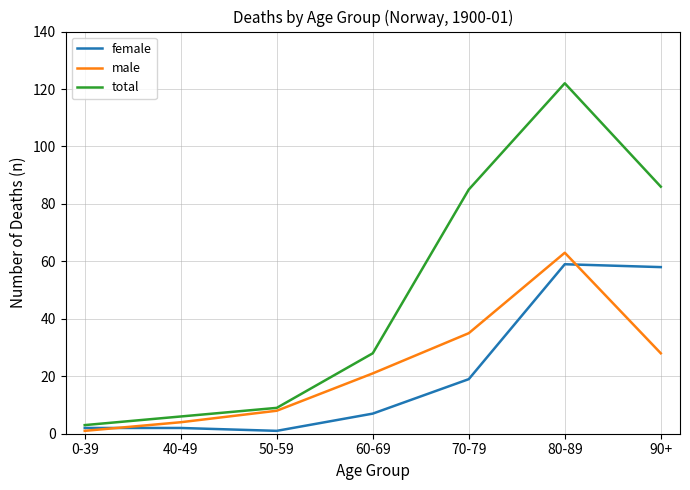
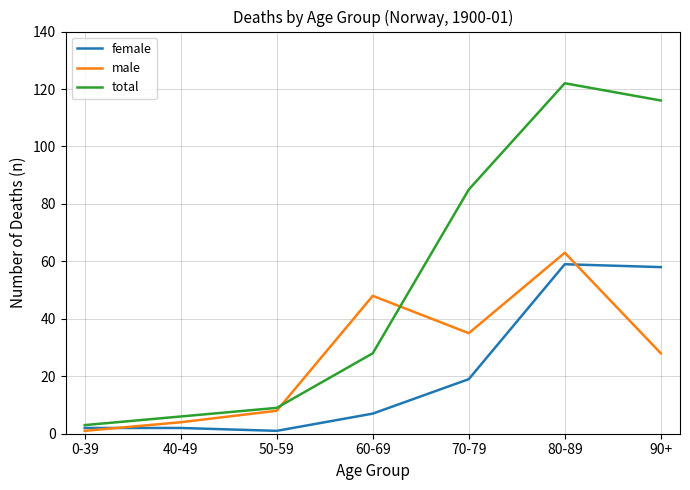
  {
    "female": {
      "0-39": 2,
      "40-49": 2,
      "50-59": 1,
      "60-69": 7,
      "70-79": 19,
      "80-89": 59,
      "90+": 58
    },
    "male": {
      "0-39": 1,
      "40-49": 4,
      "50-59": 8,
-     "60-69": 21,
+     "60-69": 48,
      "70-79": 35,
      "80-89": 63,
      "90+": 28
    },
    "total": {
      "0-39": 3,
      "40-49": 6,
      "50-59": 9,
      "60-69": 28,
      "70-79": 85,
      "80-89": 122,
-     "90+": 86
+     "90+": 116
    }
  }
